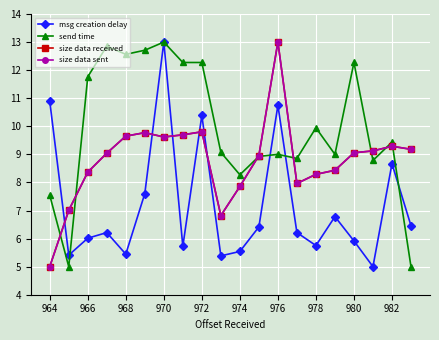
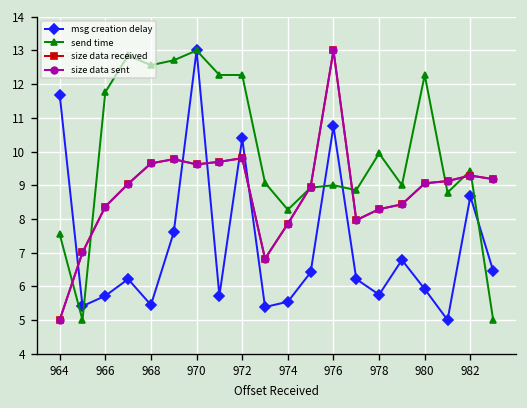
  {
    "msg creation delay": {
-     "964": 10.9,
-     "966": 6.0,
+     "964": 11.7,
+     "966": 5.7,
      "968": 5.4,
      "972": 10.4,
      "974": 5.5,
      "976": 10.7,
      "978": 5.8,
      "980": 5.9,
      "982": 8.7
    },
    "send time": {
      "964": 7.5,
      "966": 11.8,
      "972": 12.3,
      "974": 8.3,
      "976": 9.0,
      "978": 9.9,
      "980": 12.3,
      "982": 9.4
    },
    "size data sent": {
      "964": 5.0,
      "966": 8.4,
      "968": 9.6,
      "970": 9.6,
      "972": 9.8,
      "974": 7.9,
      "976": 13.0,
      "978": 8.3,
      "980": 9.1,
      "982": 9.3
    }
  }
